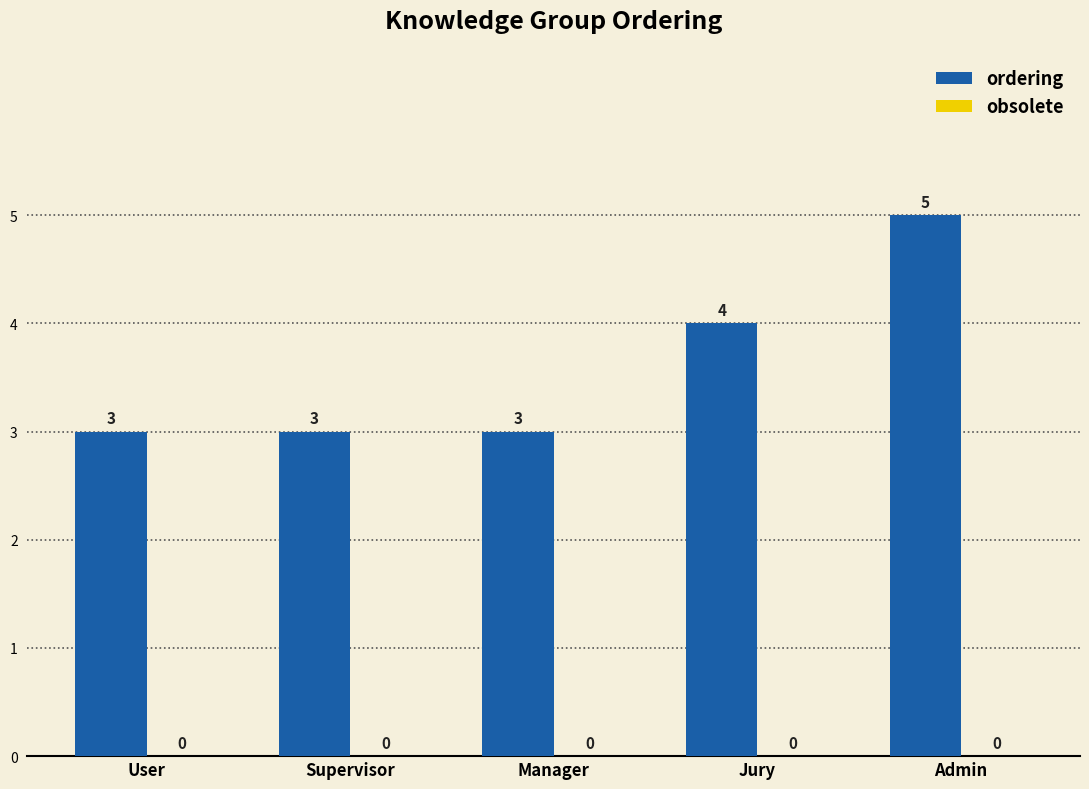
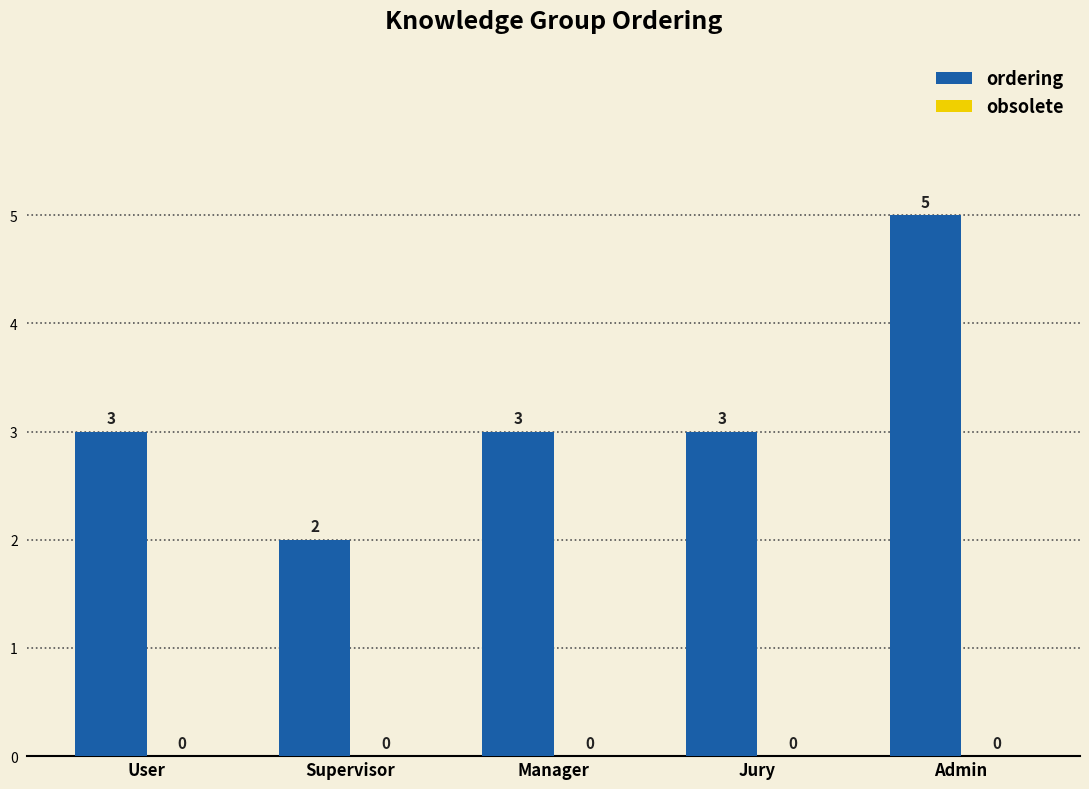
  {
    "ordering": {
      "User": 3,
-     "Supervisor": 3,
+     "Supervisor": 2,
      "Manager": 3,
-     "Jury": 4,
+     "Jury": 3,
      "Admin": 5
    },
    "obsolete": {
      "User": 0,
      "Supervisor": 0,
      "Manager": 0,
      "Jury": 0,
      "Admin": 0
    }
  }
